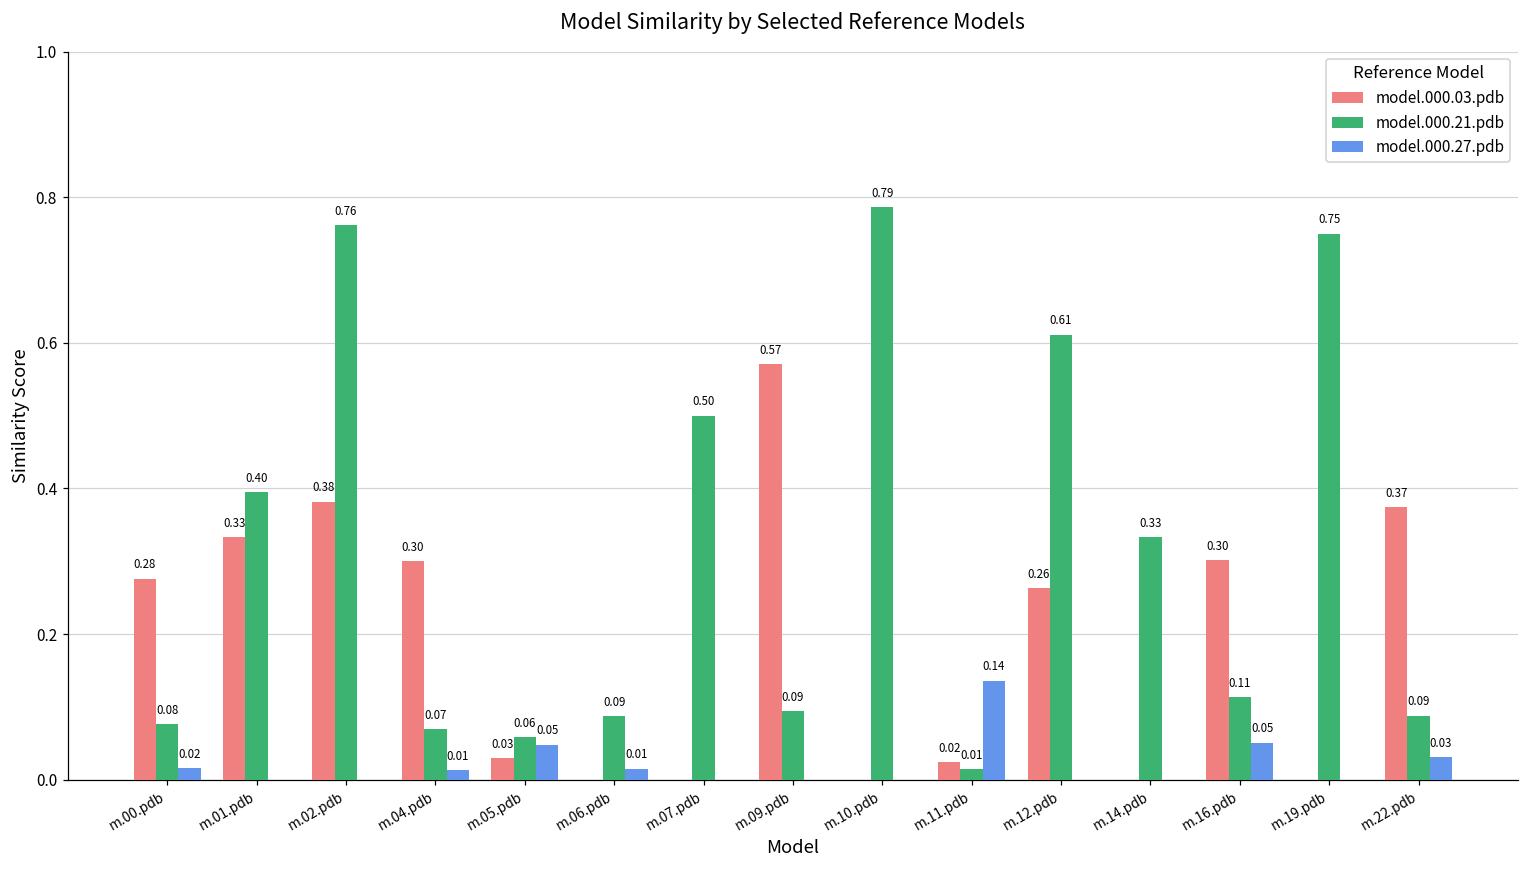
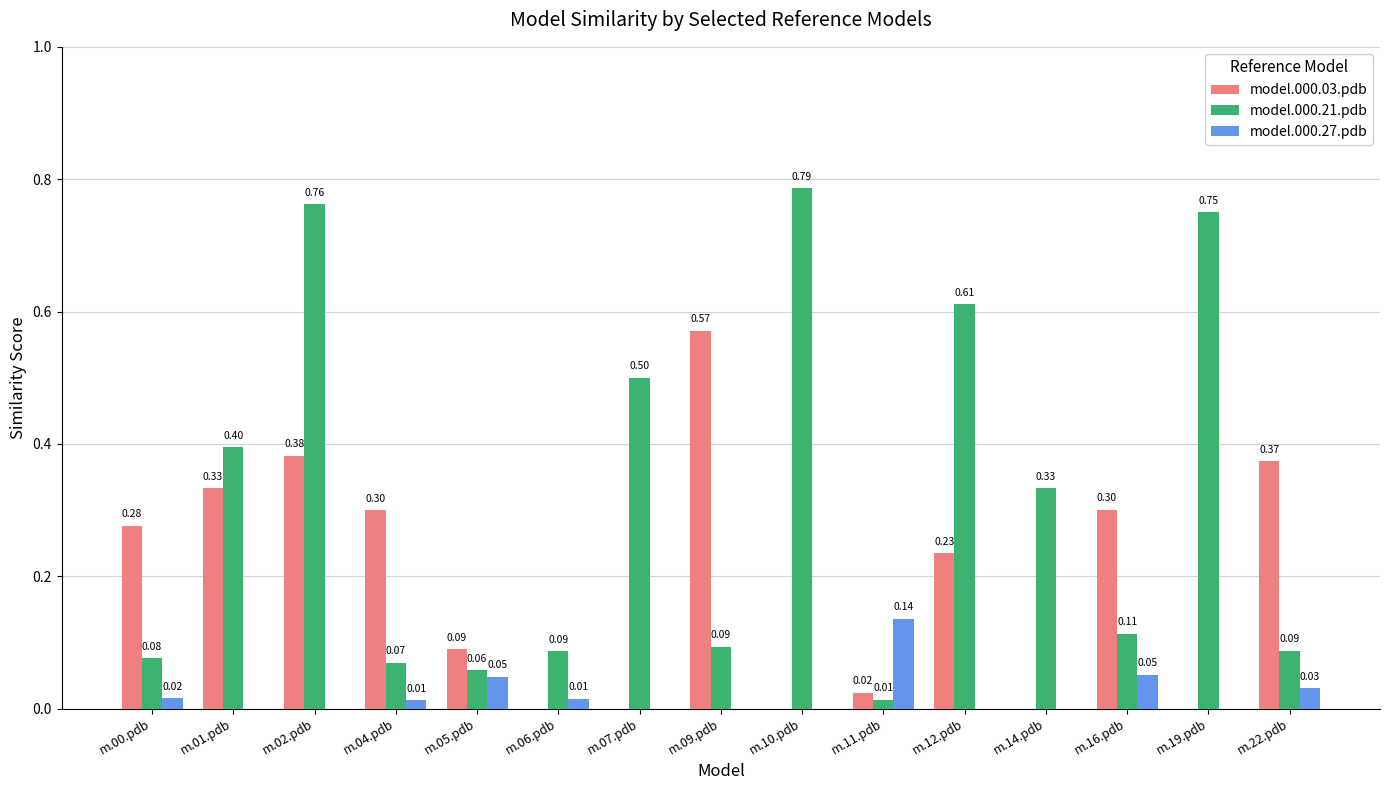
  {
    "model.000.03.pdb": {
      "m.00.pdb": 0.28,
      "m.01.pdb": 0.33,
      "m.02.pdb": 0.38,
      "m.04.pdb": 0.30,
-     "m.05.pdb": 0.03,
+     "m.05.pdb": 0.09,
      "m.09.pdb": 0.57,
      "m.11.pdb": 0.02,
-     "m.12.pdb": 0.26,
+     "m.12.pdb": 0.23,
      "m.16.pdb": 0.30,
      "m.22.pdb": 0.37
    },
    "model.000.21.pdb": {
      "m.00.pdb": 0.08,
      "m.01.pdb": 0.40,
      "m.02.pdb": 0.76,
      "m.04.pdb": 0.07,
      "m.05.pdb": 0.06,
      "m.06.pdb": 0.09,
      "m.07.pdb": 0.50,
      "m.09.pdb": 0.09,
      "m.10.pdb": 0.79,
      "m.11.pdb": 0.01,
      "m.12.pdb": 0.61,
      "m.14.pdb": 0.33,
      "m.16.pdb": 0.11,
      "m.19.pdb": 0.75,
      "m.22.pdb": 0.09
    },
    "model.000.27.pdb": {
      "m.00.pdb": 0.02,
      "m.04.pdb": 0.01,
      "m.05.pdb": 0.05,
      "m.06.pdb": 0.01,
      "m.11.pdb": 0.14,
      "m.16.pdb": 0.05,
      "m.22.pdb": 0.03
    }
  }
